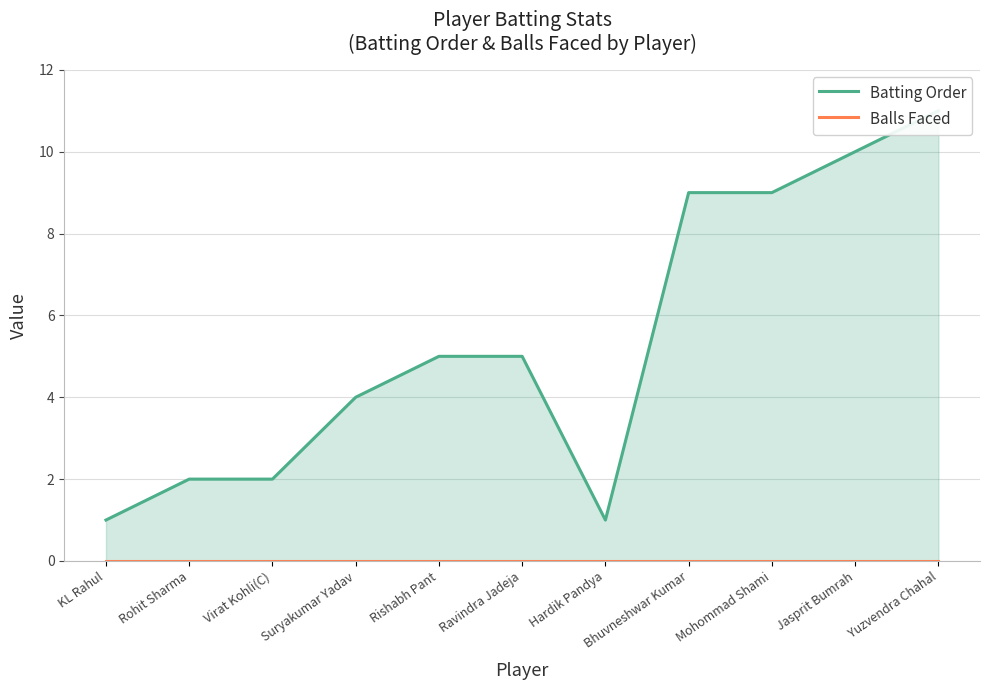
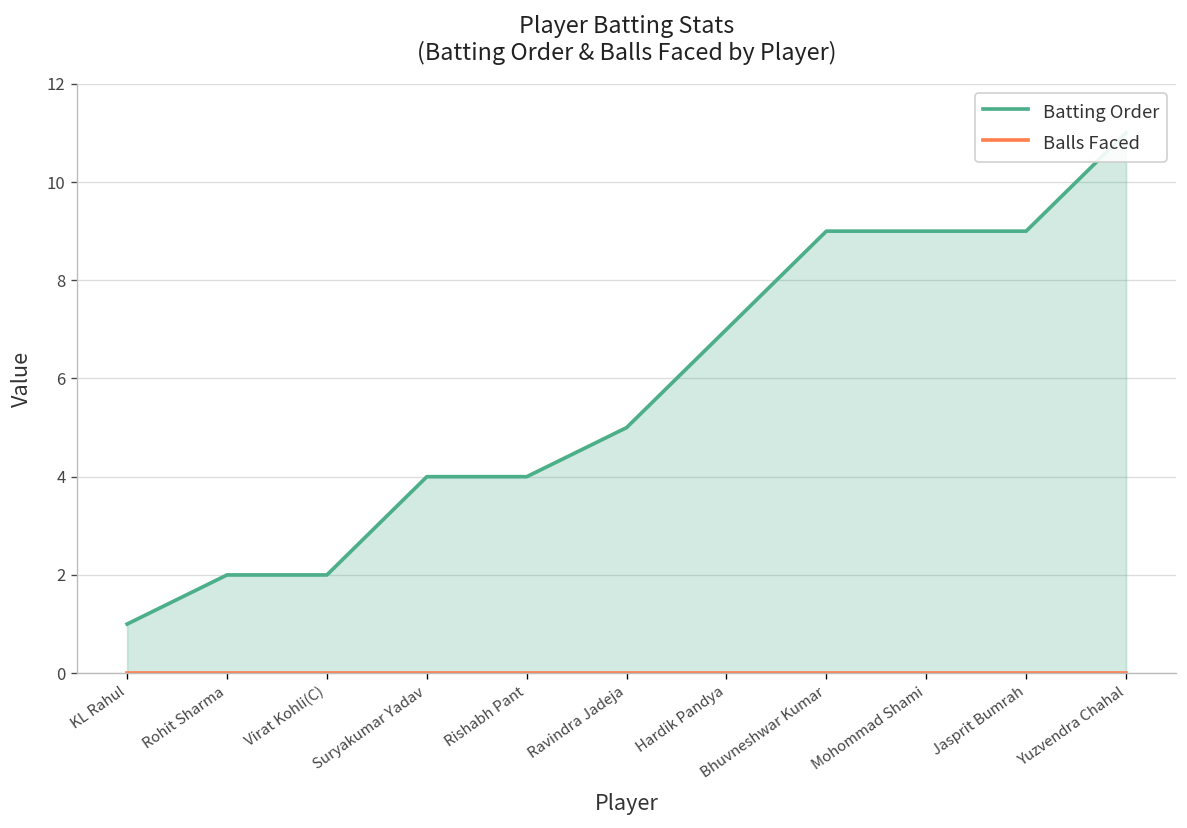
  {
    "Batting Order": {
      "KL Rahul": 1,
      "Rohit Sharma": 2,
      "Virat Kohli(C)": 2,
      "Suryakumar Yadav": 4,
-     "Rishabh Pant": 5,
+     "Rishabh Pant": 4,
      "Ravindra Jadeja": 5,
-     "Hardik Pandya": 1,
+     "Hardik Pandya": 7,
      "Bhuvneshwar Kumar": 9,
      "Mohommad Shami": 9,
-     "Jasprit Bumrah": 10
+     "Jasprit Bumrah": 9
    },
    "Balls Faced": {
      "KL Rahul": 0,
      "Rohit Sharma": 0,
      "Virat Kohli(C)": 0,
      "Suryakumar Yadav": 0,
      "Rishabh Pant": 0,
      "Ravindra Jadeja": 0,
      "Hardik Pandya": 0,
      "Bhuvneshwar Kumar": 0,
      "Mohommad Shami": 0,
      "Jasprit Bumrah": 0,
      "Yuzvendra Chahal": 0
    }
  }
